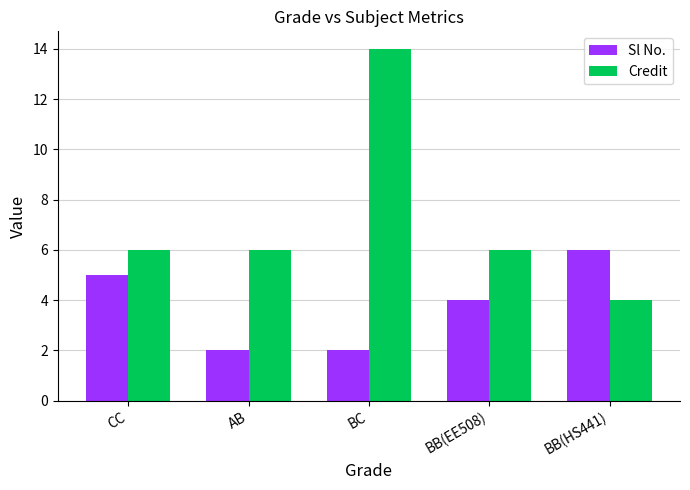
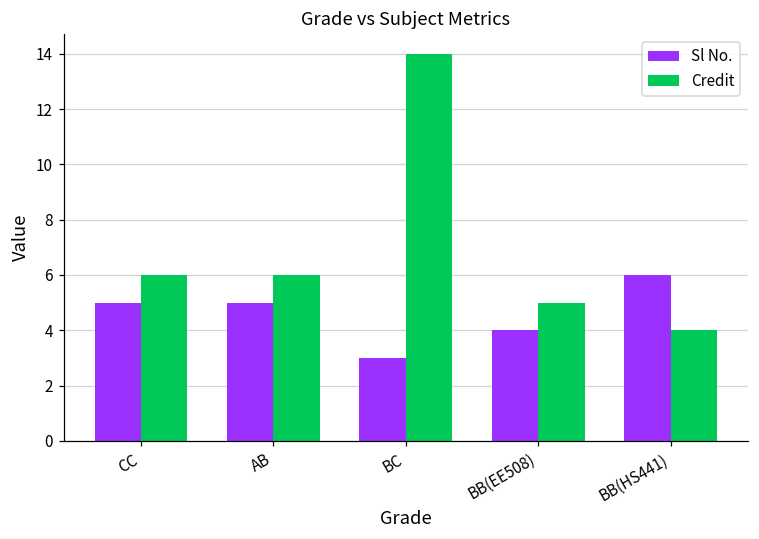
  {
    "Sl No.": {
      "CC": 5,
-     "AB": 2,
-     "BC": 2,
+     "AB": 5,
+     "BC": 3,
      "BB(EE508)": 4,
      "BB(HS441)": 6
    },
    "Credit": {
      "CC": 6,
      "AB": 6,
      "BC": 14,
-     "BB(EE508)": 6,
+     "BB(EE508)": 5,
      "BB(HS441)": 4
    }
  }
